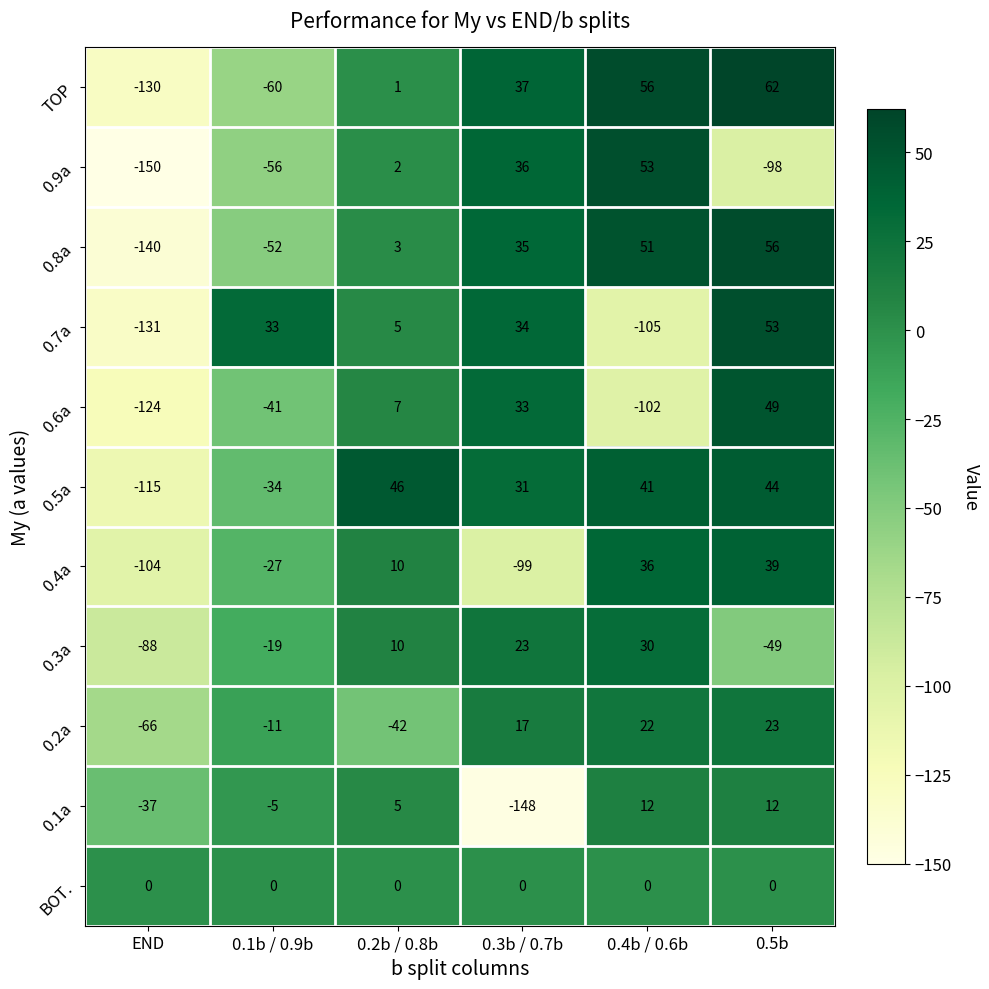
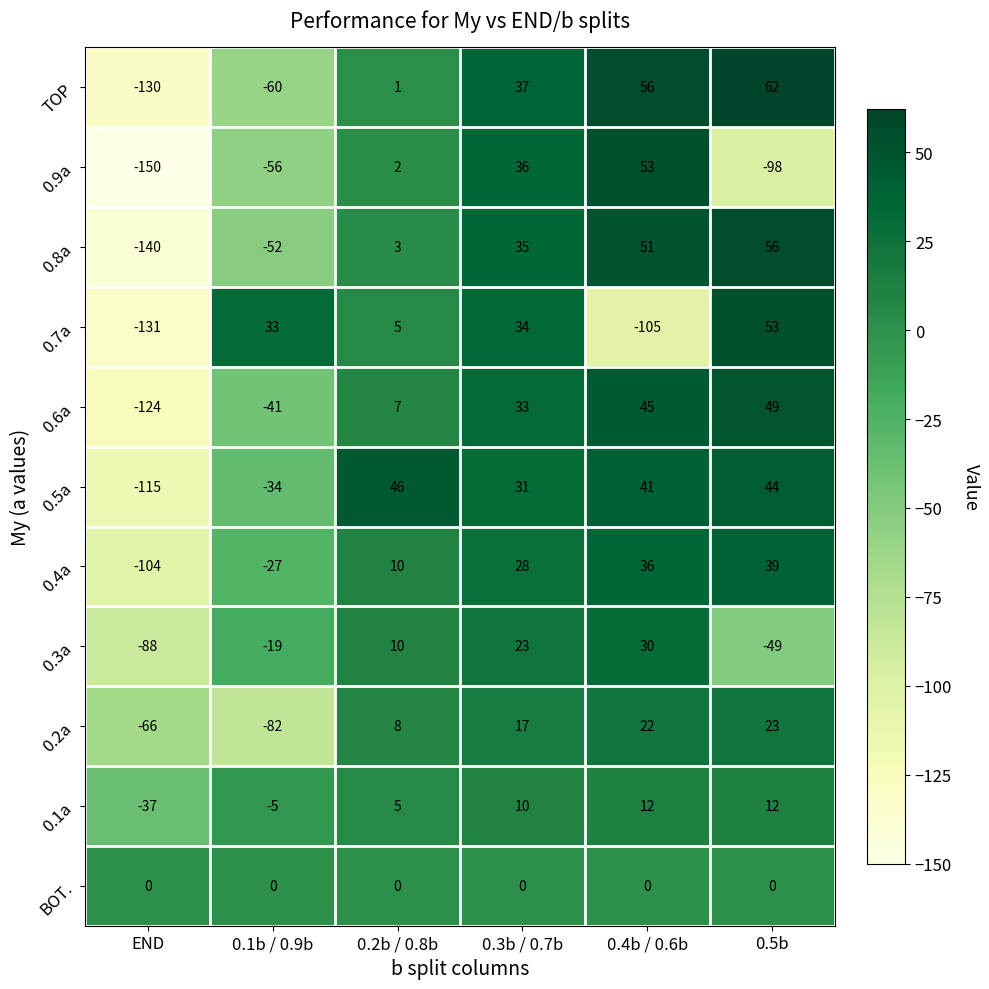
  {
    "TOP": {
      "END": -130,
      "0.1b / 0.9b": -60,
      "0.2b / 0.8b": 1,
      "0.3b / 0.7b": 37,
      "0.4b / 0.6b": 56,
      "0.5b": 62
    },
    "0.9a": {
      "END": -150,
      "0.1b / 0.9b": -56,
      "0.2b / 0.8b": 2,
      "0.3b / 0.7b": 36,
      "0.4b / 0.6b": 53,
      "0.5b": -98
    },
    "0.8a": {
      "END": -140,
      "0.1b / 0.9b": -52,
      "0.2b / 0.8b": 3,
      "0.3b / 0.7b": 35,
      "0.4b / 0.6b": 51,
      "0.5b": 56
    },
    "0.7a": {
      "END": -131,
      "0.1b / 0.9b": 33,
      "0.2b / 0.8b": 5,
      "0.3b / 0.7b": 34,
      "0.4b / 0.6b": -105,
      "0.5b": 53
    },
    "0.6a": {
      "END": -124,
      "0.1b / 0.9b": -41,
      "0.2b / 0.8b": 7,
      "0.3b / 0.7b": 33,
-     "0.4b / 0.6b": -102,
+     "0.4b / 0.6b": 45,
      "0.5b": 49
    },
    "0.5a": {
      "END": -115,
      "0.1b / 0.9b": -34,
      "0.2b / 0.8b": 46,
      "0.3b / 0.7b": 31,
      "0.4b / 0.6b": 41,
      "0.5b": 44
    },
    "0.4a": {
      "END": -104,
      "0.1b / 0.9b": -27,
      "0.2b / 0.8b": 10,
-     "0.3b / 0.7b": -99,
+     "0.3b / 0.7b": 28,
      "0.4b / 0.6b": 36,
      "0.5b": 39
    },
    "0.3a": {
      "END": -88,
      "0.1b / 0.9b": -19,
      "0.2b / 0.8b": 10,
      "0.3b / 0.7b": 23,
      "0.4b / 0.6b": 30,
      "0.5b": -49
    },
    "0.2a": {
      "END": -66,
-     "0.1b / 0.9b": -11,
-     "0.2b / 0.8b": -42,
+     "0.1b / 0.9b": -82,
+     "0.2b / 0.8b": 8,
      "0.3b / 0.7b": 17,
      "0.4b / 0.6b": 22,
      "0.5b": 23
    },
    "0.1a": {
      "END": -37,
      "0.1b / 0.9b": -5,
      "0.2b / 0.8b": 5,
-     "0.3b / 0.7b": -148,
+     "0.3b / 0.7b": 10,
      "0.4b / 0.6b": 12,
      "0.5b": 12
    },
    "BOT.": {
      "END": 0,
      "0.1b / 0.9b": 0,
      "0.2b / 0.8b": 0,
      "0.3b / 0.7b": 0,
      "0.4b / 0.6b": 0,
      "0.5b": 0
    }
  }
